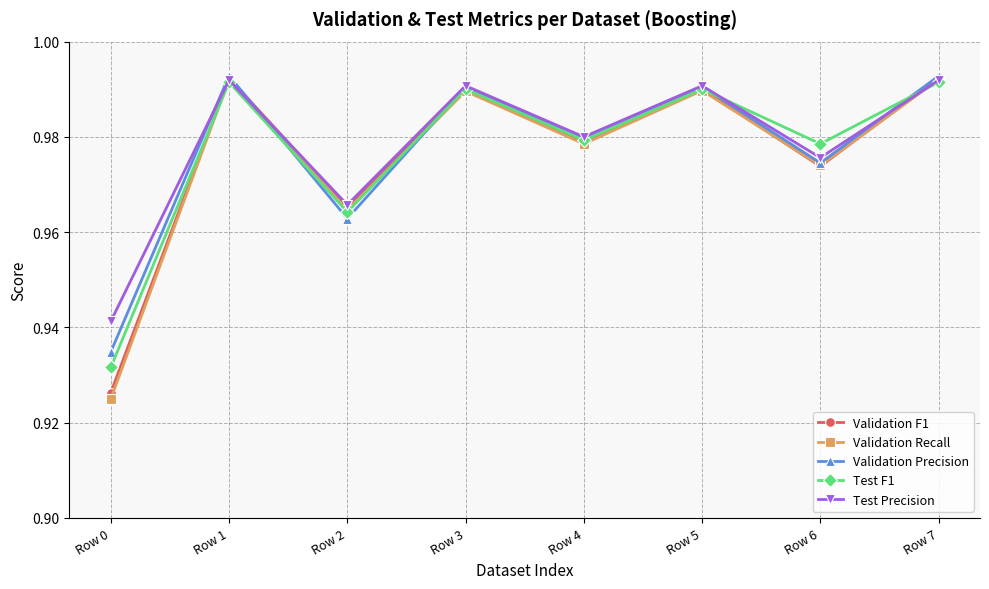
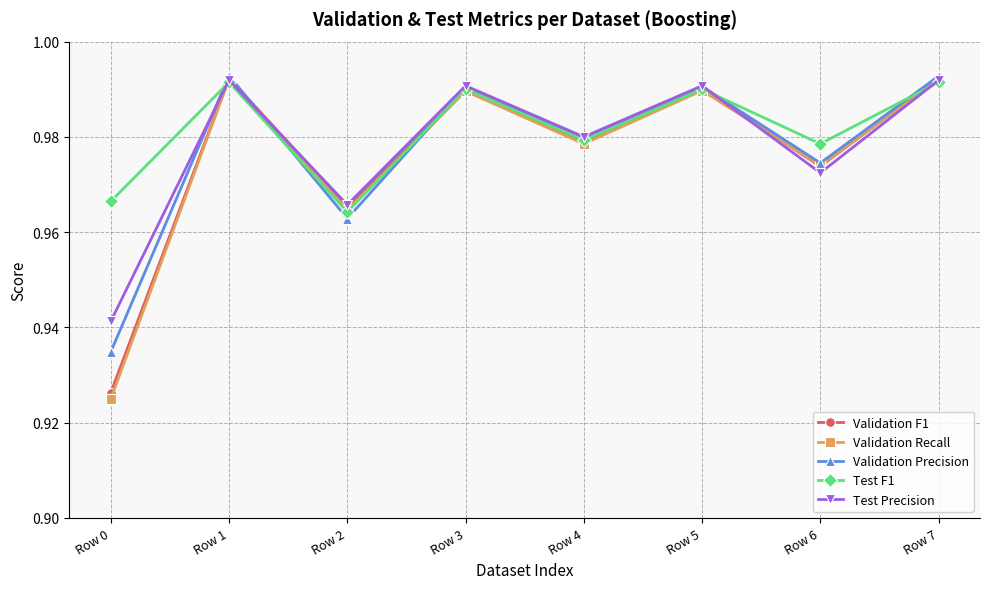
  {
    "Validation F1": {
      "Row 0": 0.926
    },
    "Validation Recall": {
      "Row 0": 0.925
    },
    "Validation Precision": {
      "Row 0": 0.935,
      "Row 2": 0.963
    },
    "Test F1": {
-     "Row 0": 0.932,
+     "Row 0": 0.966,
      "Row 6": 0.979
    },
    "Test Precision": {
      "Row 0": 0.941,
-     "Row 6": 0.976
+     "Row 6": 0.972
    }
  }
